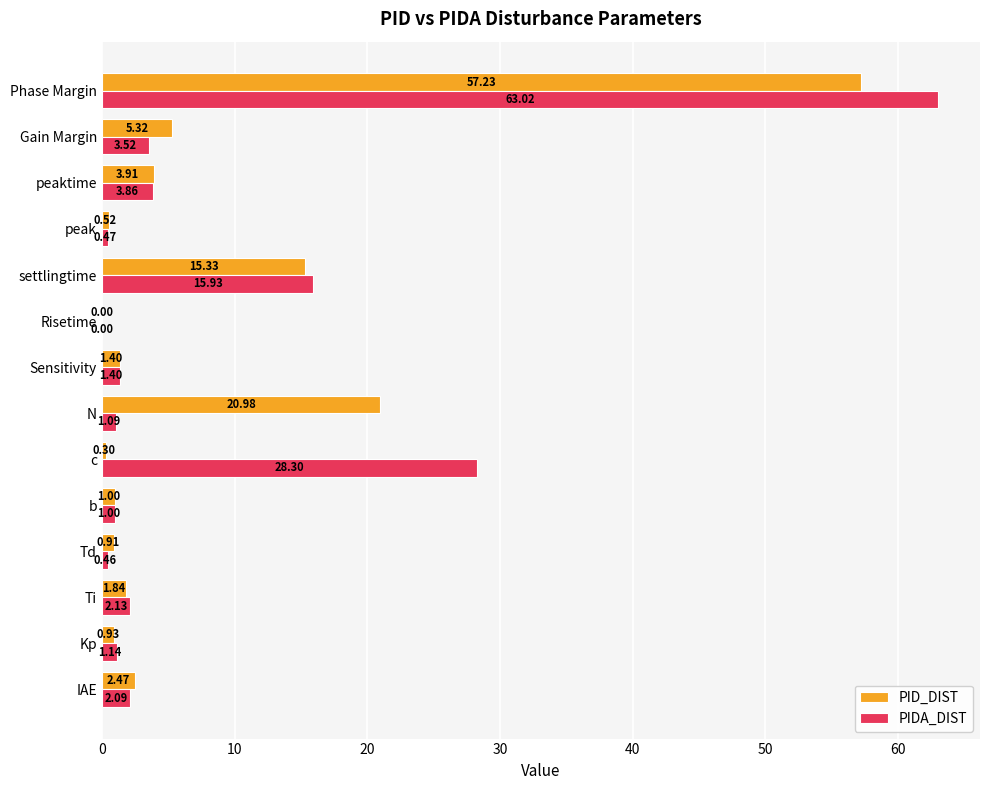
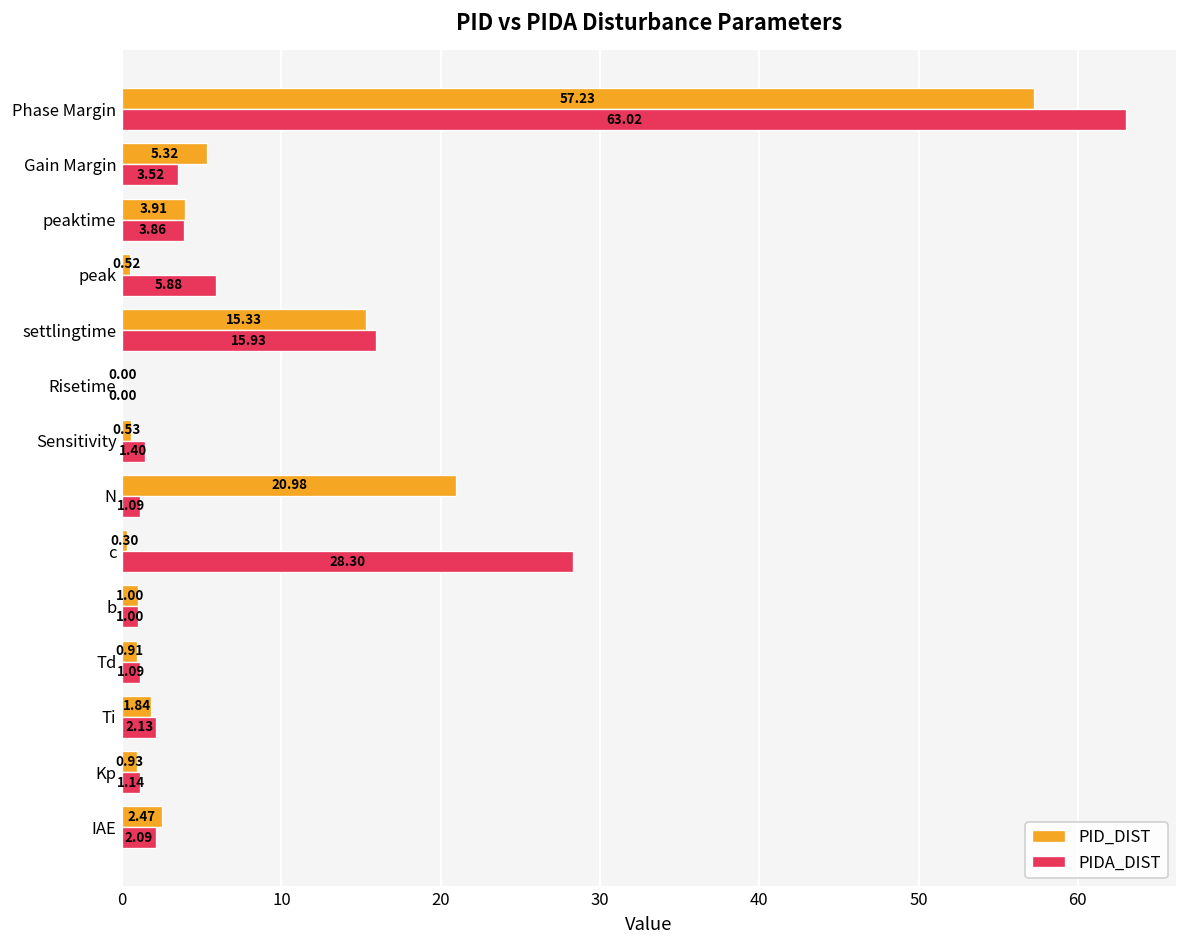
  {
    "PID_DIST": {
      "Phase Margin": 57.23,
      "Gain Margin": 5.32,
      "peaktime": 3.91,
      "peak": 0.52,
      "settlingtime": 15.33,
      "Risetime": 0.00,
-     "Sensitivity": 1.40,
+     "Sensitivity": 0.53,
      "N": 20.98,
      "c": 0.30,
      "b": 1.00,
      "Td": 0.91,
      "Ti": 1.84,
      "Kp": 0.93,
      "IAE": 2.47
    },
    "PIDA_DIST": {
      "Phase Margin": 63.02,
      "Gain Margin": 3.52,
      "peaktime": 3.86,
-     "peak": 0.47,
+     "peak": 5.88,
      "settlingtime": 15.93,
      "Risetime": 0.00,
      "Sensitivity": 1.40,
      "N": 1.09,
      "c": 28.30,
      "b": 1.00,
-     "Td": 0.46,
+     "Td": 1.09,
      "Ti": 2.13,
      "Kp": 1.14,
      "IAE": 2.09
    }
  }
